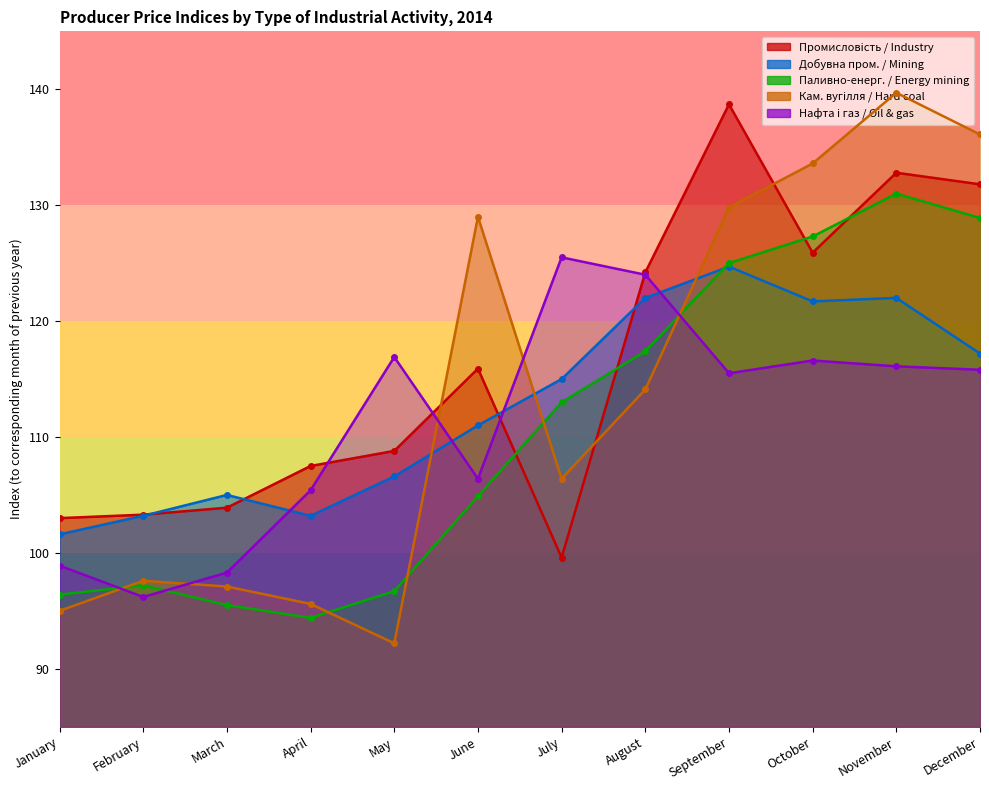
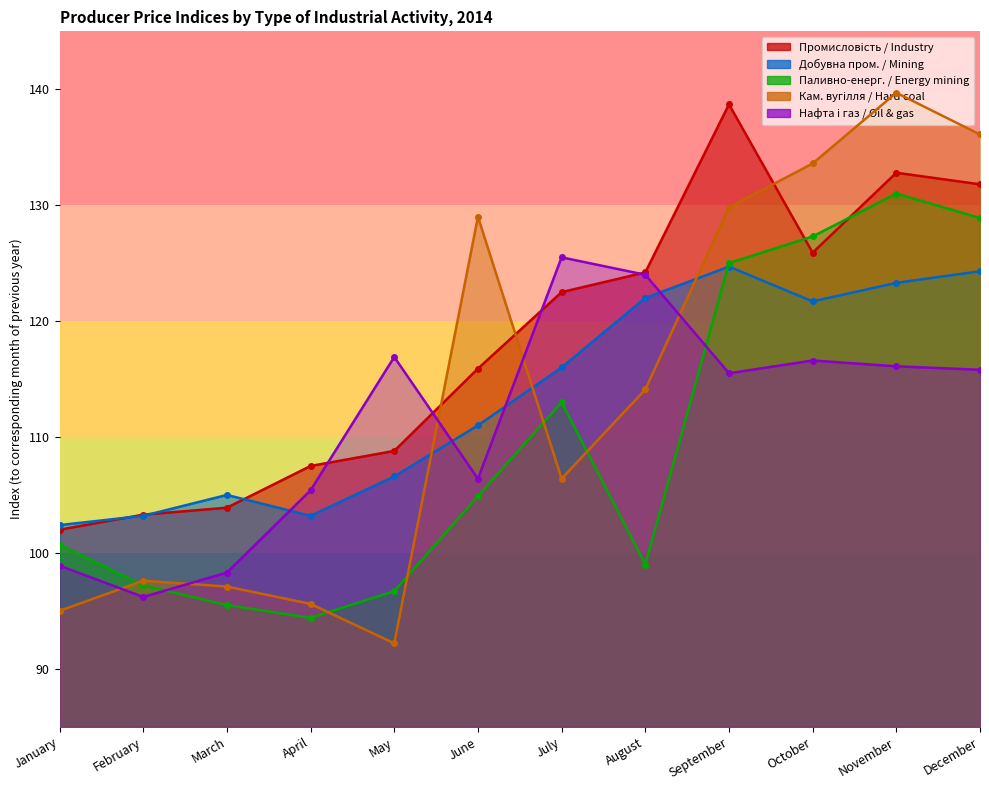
  {
    "Промисловість / Industry": {
-     "January": 103,
+     "January": 102,
      "March": 103.9,
      "April": 107.5,
      "May": 108.8,
      "June": 115.9,
-     "July": 99.6,
+     "July": 122.5,
      "September": 138.7,
      "October": 125.9,
      "November": 132.8,
      "December": 131.8
    },
    "Добувна пром. / Mining": {
-     "January": 101.6,
+     "January": 102.4,
      "March": 105.0,
      "April": 103.2,
      "May": 106.6,
      "June": 111.0,
-     "July": 115,
+     "July": 116,
      "August": 122.0,
      "September": 124.7,
      "October": 121.7,
-     "November": 122.0,
-     "December": 117.2
+     "November": 123.3,
+     "December": 124.3
    },
    "Паливно-енерг. / Energy mining": {
-     "January": 96.4,
+     "January": 100.7,
      "February": 97.2,
      "March": 95.5,
      "April": 94.4,
      "May": 96.7,
      "June": 104.9,
      "July": 113.0,
-     "August": 117.4,
+     "August": 99.0,
      "September": 125.0,
      "October": 127.3,
      "November": 131.0,
      "December": 128.9
    },
    "Кам. вугілля / Hard coal": {
      "January": 95.0,
      "February": 97.6,
      "March": 97.1,
      "April": 95.6,
      "May": 92.2,
      "June": 129.0,
      "July": 106.4,
      "August": 114.1,
      "September": 129.8,
      "October": 133.6,
      "December": 136.1
    },
    "Нафта і газ / Oil & gas": {
      "January": 98.9,
      "February": 96.2,
      "March": 98.3,
      "April": 105.4,
      "May": 116.9,
      "June": 106.4,
      "July": 125.5,
      "September": 115.5,
      "October": 116.6,
      "November": 116.1,
      "December": 115.8
    }
  }
